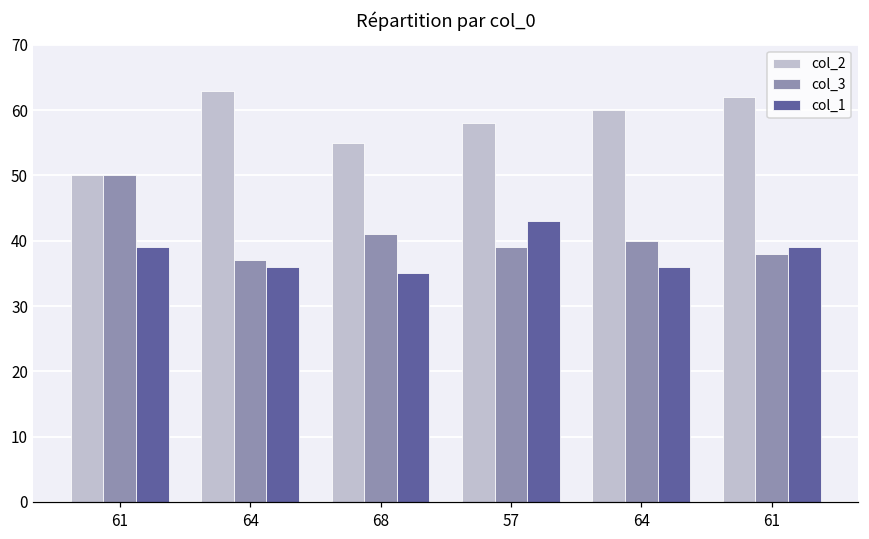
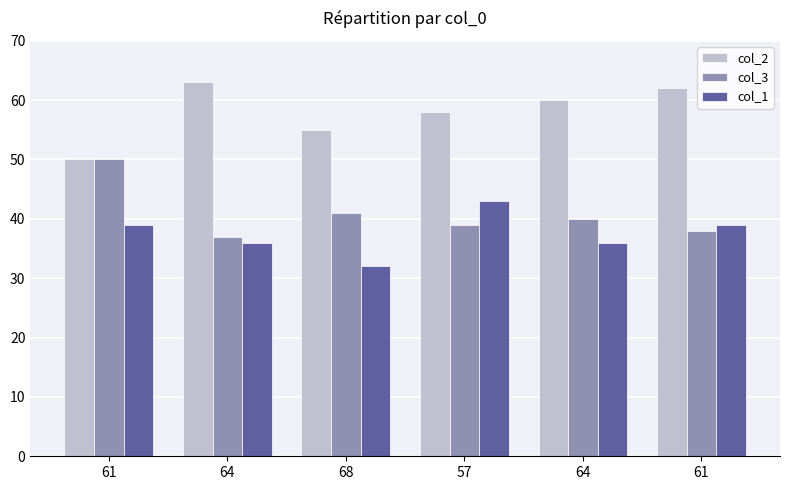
  {
    "col_2": {
      "68": 55,
      "57": 58
    },
    "col_3": {
      "68": 41,
      "57": 39
    },
    "col_1": {
-     "68": 35,
+     "68": 32,
      "57": 43
    }
  }
